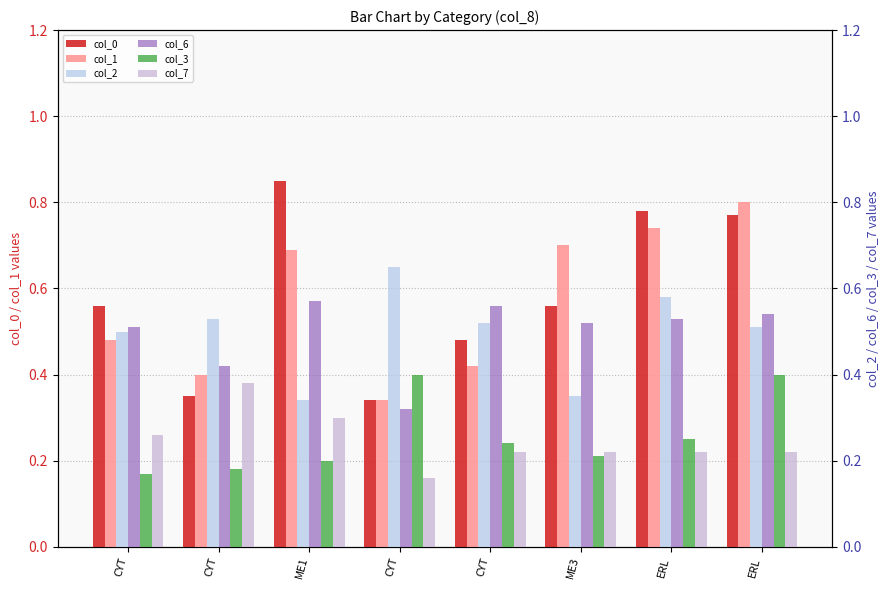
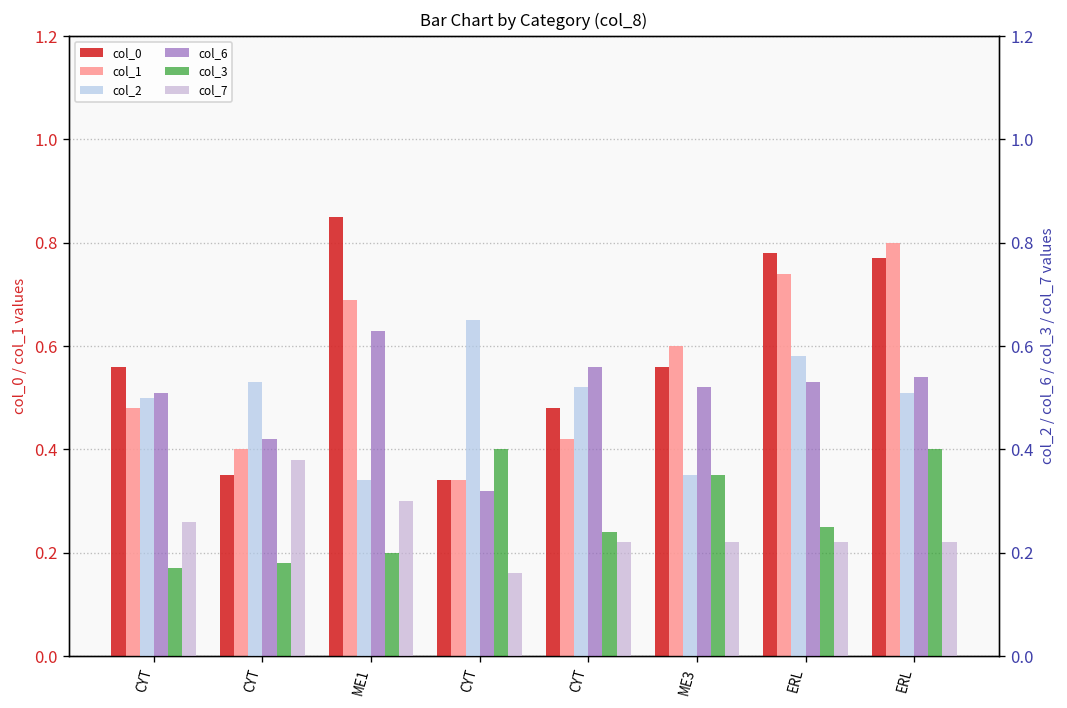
  {
    "col_0": {
      "ME1": 0.85,
      "ME3": 0.56
    },
    "col_1": {
      "ME1": 0.69,
-     "ME3": 0.7
+     "ME3": 0.6
    },
    "col_6": {
-     "ME1": 0.57,
+     "ME1": 0.63,
      "ME3": 0.52
    },
    "col_3": {
      "ME1": 0.20,
-     "ME3": 0.21
+     "ME3": 0.35
    }
  }
